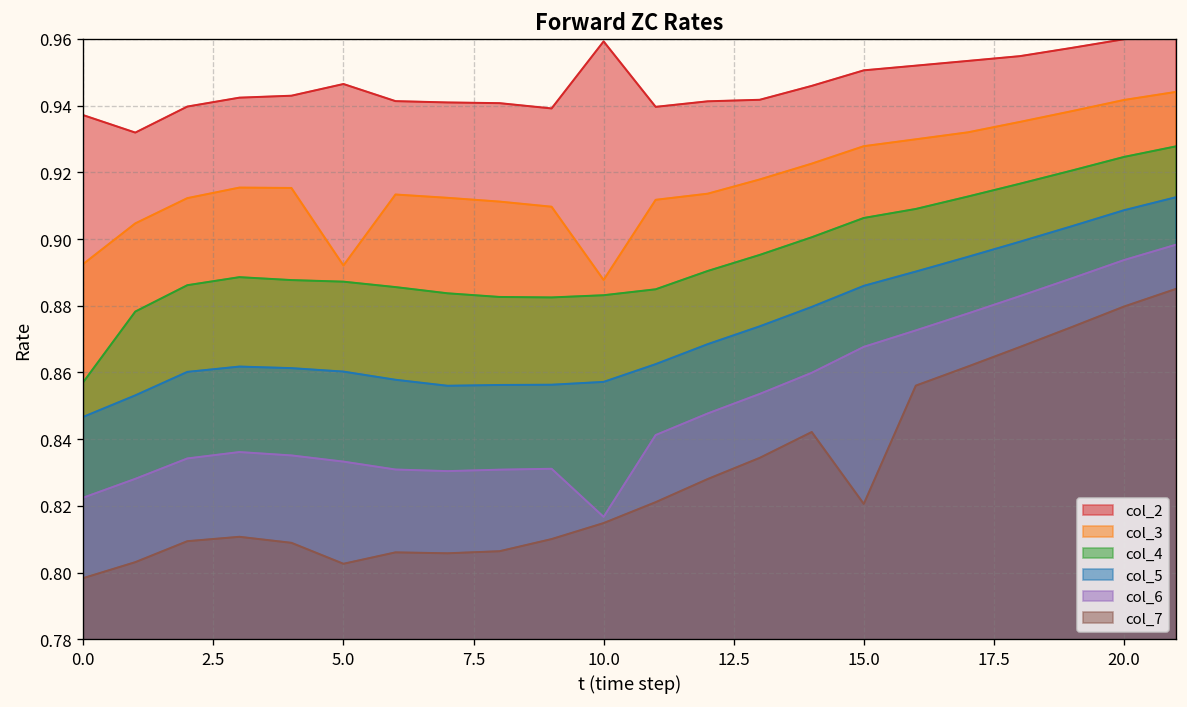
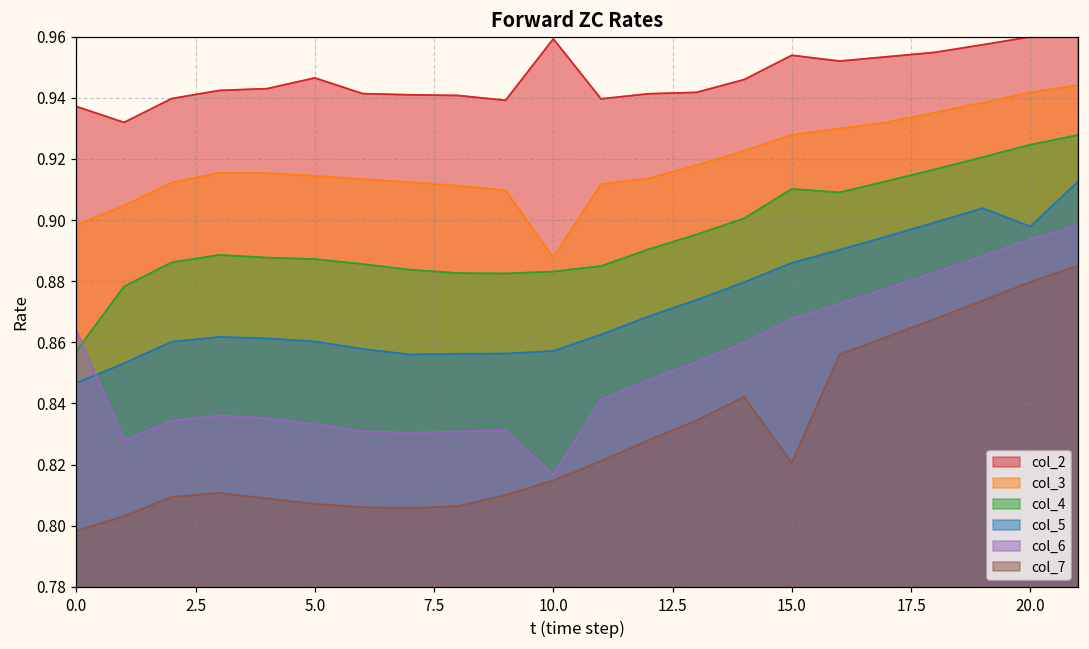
  {
    "col_2": {
      "0.0": 0.937,
      "5.0": 0.947,
      "10.0": 0.959,
-     "15.0": 0.951,
+     "15.0": 0.954,
      "20.0": 0.960
    },
    "col_3": {
-     "0.0": 0.893,
-     "5.0": 0.892,
+     "0.0": 0.898,
+     "5.0": 0.914,
      "10.0": 0.888,
      "15.0": 0.928,
      "20.0": 0.942
    },
    "col_4": {
      "0.0": 0.857,
      "5.0": 0.887,
      "10.0": 0.883,
-     "15.0": 0.906,
+     "15.0": 0.910,
      "20.0": 0.925
    },
    "col_5": {
      "0.0": 0.847,
      "5.0": 0.860,
      "10.0": 0.857,
      "15.0": 0.886,
-     "20.0": 0.909
+     "20.0": 0.898
    },
    "col_6": {
-     "0.0": 0.822,
+     "0.0": 0.864,
      "5.0": 0.833,
      "10.0": 0.817,
      "15.0": 0.868,
      "20.0": 0.894
    },
    "col_7": {
      "0.0": 0.798,
-     "5.0": 0.803,
+     "5.0": 0.807,
      "10.0": 0.815,
      "15.0": 0.821,
      "20.0": 0.880
    }
  }
